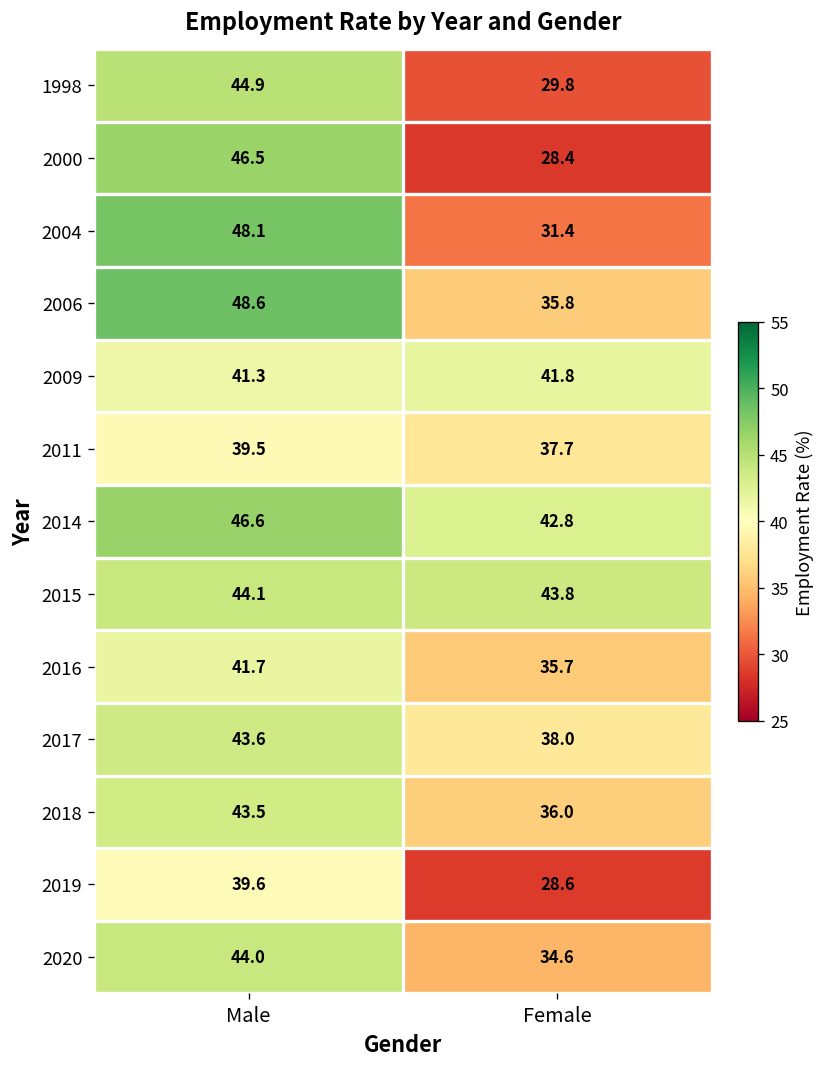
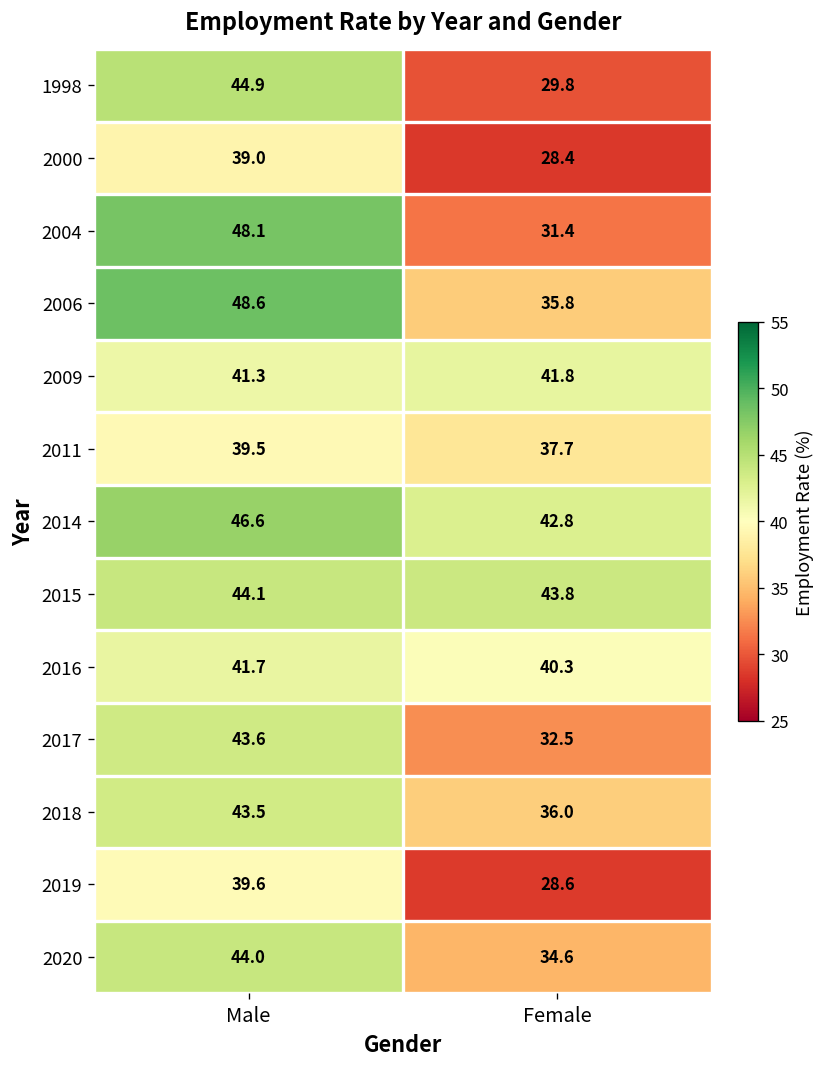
  {
    "1998": {
      "Male": 44.9,
      "Female": 29.8
    },
    "2000": {
-     "Male": 46.5,
+     "Male": 39.0,
      "Female": 28.4
    },
    "2004": {
      "Male": 48.1,
      "Female": 31.4
    },
    "2006": {
      "Male": 48.6,
      "Female": 35.8
    },
    "2009": {
      "Male": 41.3,
      "Female": 41.8
    },
    "2011": {
      "Male": 39.5,
      "Female": 37.7
    },
    "2014": {
      "Male": 46.6,
      "Female": 42.8
    },
    "2015": {
      "Male": 44.1,
      "Female": 43.8
    },
    "2016": {
      "Male": 41.7,
-     "Female": 35.7
+     "Female": 40.3
    },
    "2017": {
      "Male": 43.6,
-     "Female": 38.0
+     "Female": 32.5
    },
    "2018": {
      "Male": 43.5,
      "Female": 36.0
    },
    "2019": {
      "Male": 39.6,
      "Female": 28.6
    },
    "2020": {
      "Male": 44.0,
      "Female": 34.6
    }
  }
